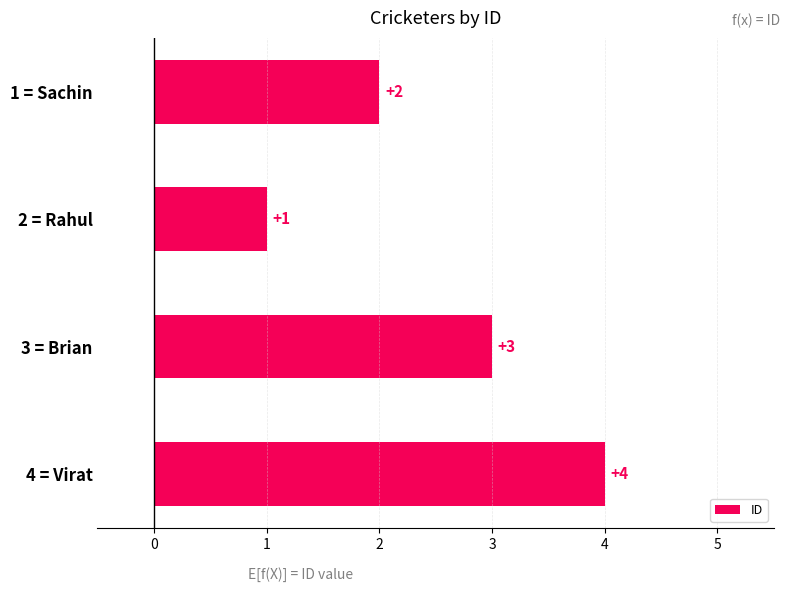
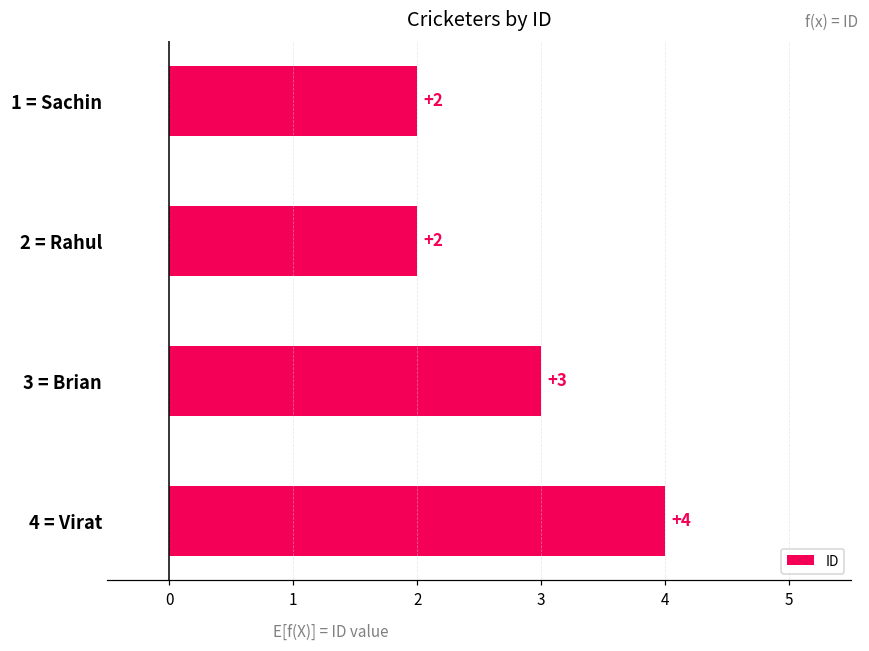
  {
    "1 = Sachin": "+2",
-   "2 = Rahul": "+1",
+   "2 = Rahul": "+2",
    "3 = Brian": "+3",
    "4 = Virat": "+4"
  }
